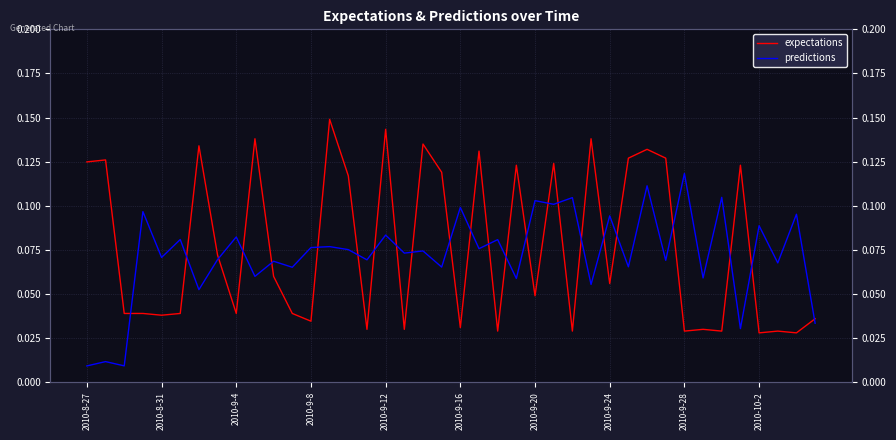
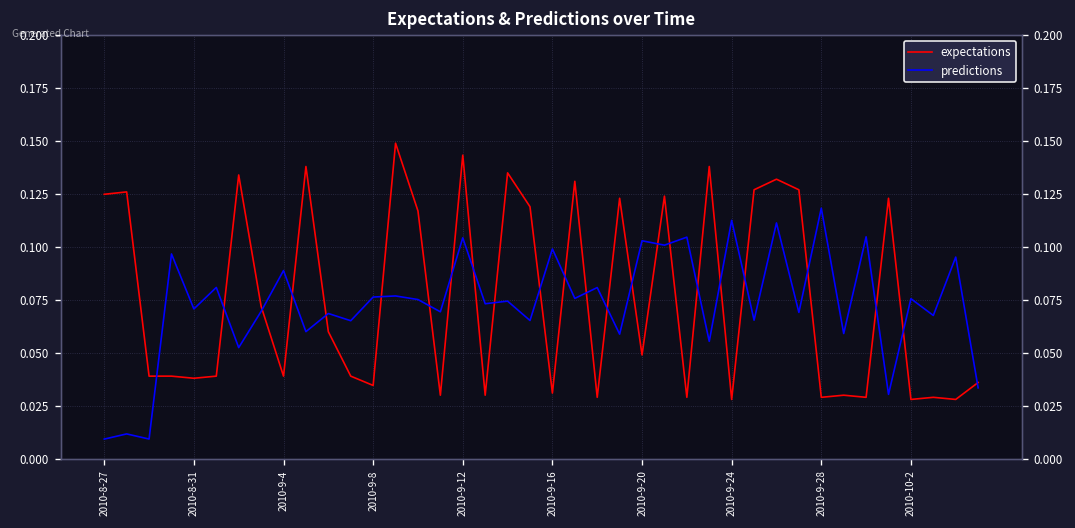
  {
    "expectations": {
      "2010-8-27": 0.125,
      "2010-8-31": 0.038,
      "2010-9-4": 0.039,
      "2010-9-8": 0.035,
      "2010-9-12": 0.143,
      "2010-9-16": 0.031,
      "2010-9-20": 0.049,
-     "2010-9-24": 0.056,
+     "2010-9-24": 0.028,
      "2010-9-28": 0.029,
      "2010-10-2": 0.028
    },
    "predictions": {
      "2010-8-27": 0.009,
      "2010-8-31": 0.071,
-     "2010-9-4": 0.082,
+     "2010-9-4": 0.089,
      "2010-9-8": 0.076,
-     "2010-9-12": 0.083,
+     "2010-9-12": 0.104,
      "2010-9-16": 0.099,
      "2010-9-20": 0.103,
-     "2010-9-24": 0.094,
+     "2010-9-24": 0.113,
      "2010-9-28": 0.118,
-     "2010-10-2": 0.089
+     "2010-10-2": 0.076
    }
  }
